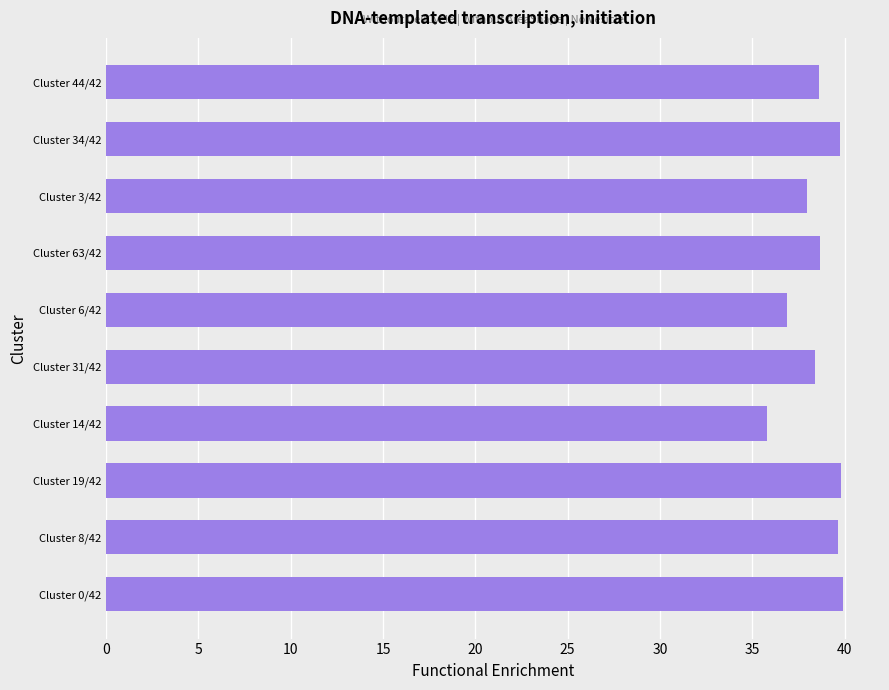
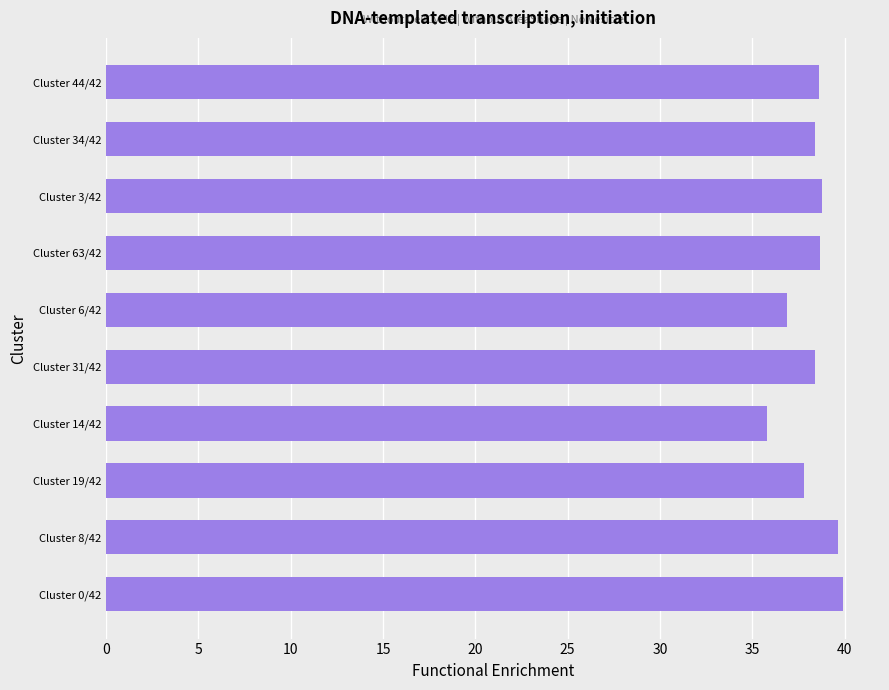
  {
    "Cluster 44/42": 38.6,
-   "Cluster 34/42": 39.8,
-   "Cluster 3/42": 37.9,
+   "Cluster 34/42": 38.4,
+   "Cluster 3/42": 38.8,
    "Cluster 63/42": 38.7,
    "Cluster 6/42": 36.9,
    "Cluster 31/42": 38.4,
    "Cluster 14/42": 35.8,
-   "Cluster 19/42": 39.8,
+   "Cluster 19/42": 37.8,
    "Cluster 8/42": 39.7,
    "Cluster 0/42": 39.9
  }
